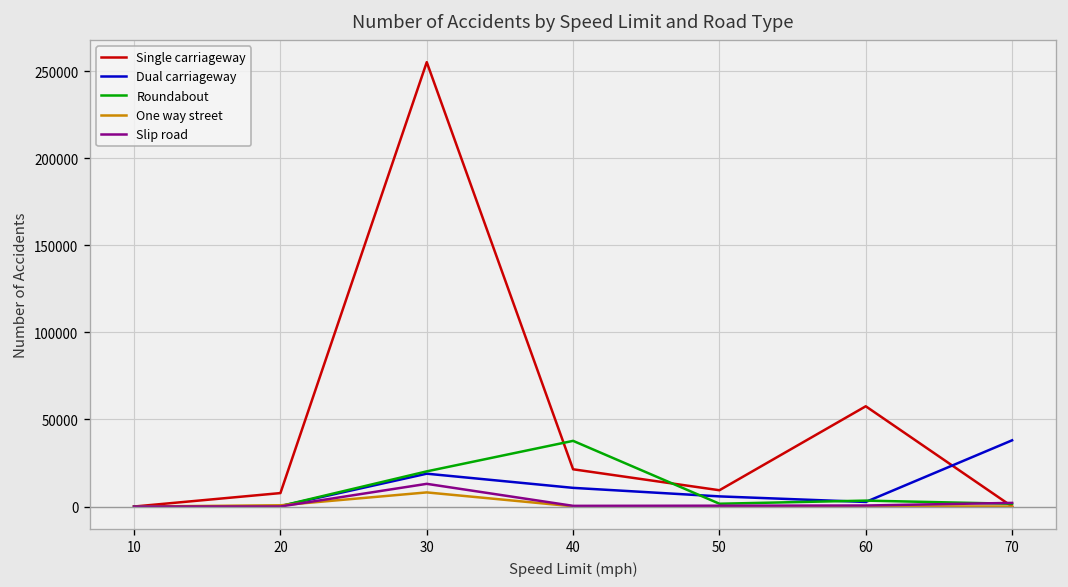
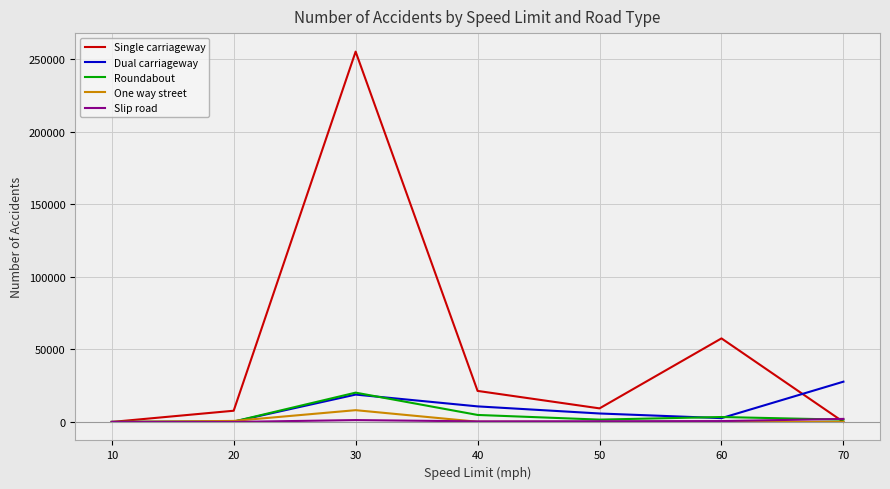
  {
    "Single carriageway": {
      "20": 8000,
      "30": 255000,
      "40": 21000,
      "50": 9000,
      "60": 58000
    },
    "Dual carriageway": {
      "40": 11000,
      "50": 6000,
-     "70": 38000
+     "70": 28000
    },
    "Roundabout": {
-     "40": 38000
+     "40": 5000
    },
    "One way street": {
      "30": 8000
    },
    "Slip road": {
-     "30": 13000
+     "30": 1000
    }
  }
